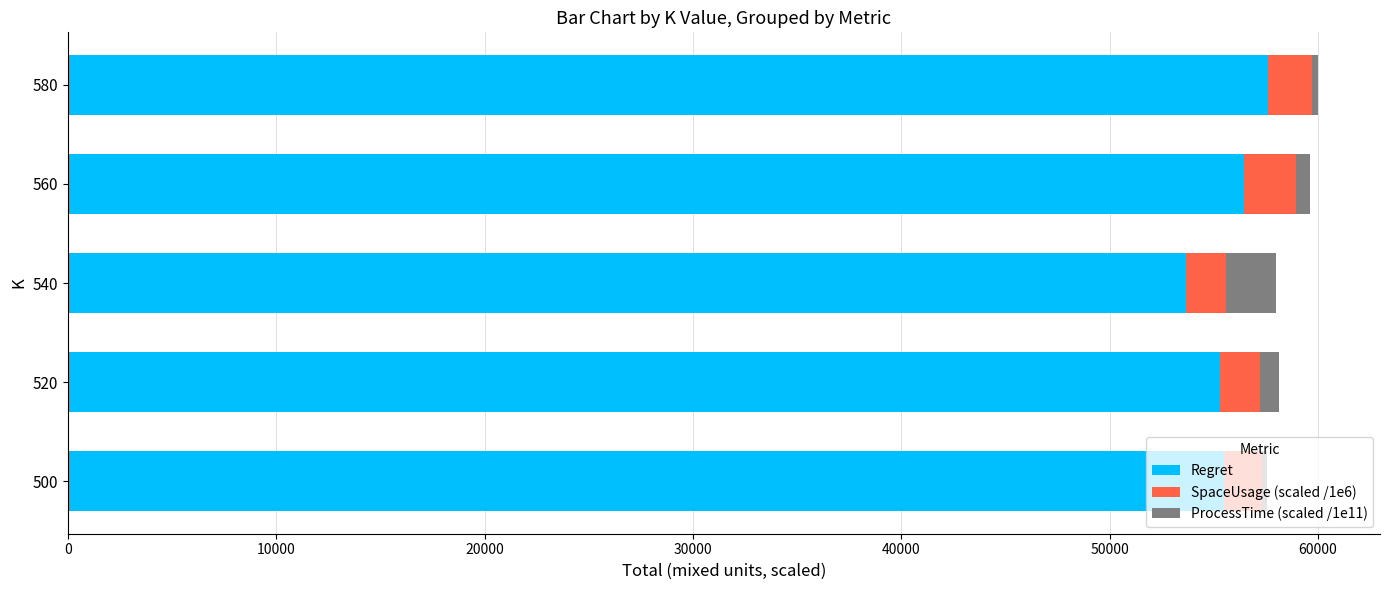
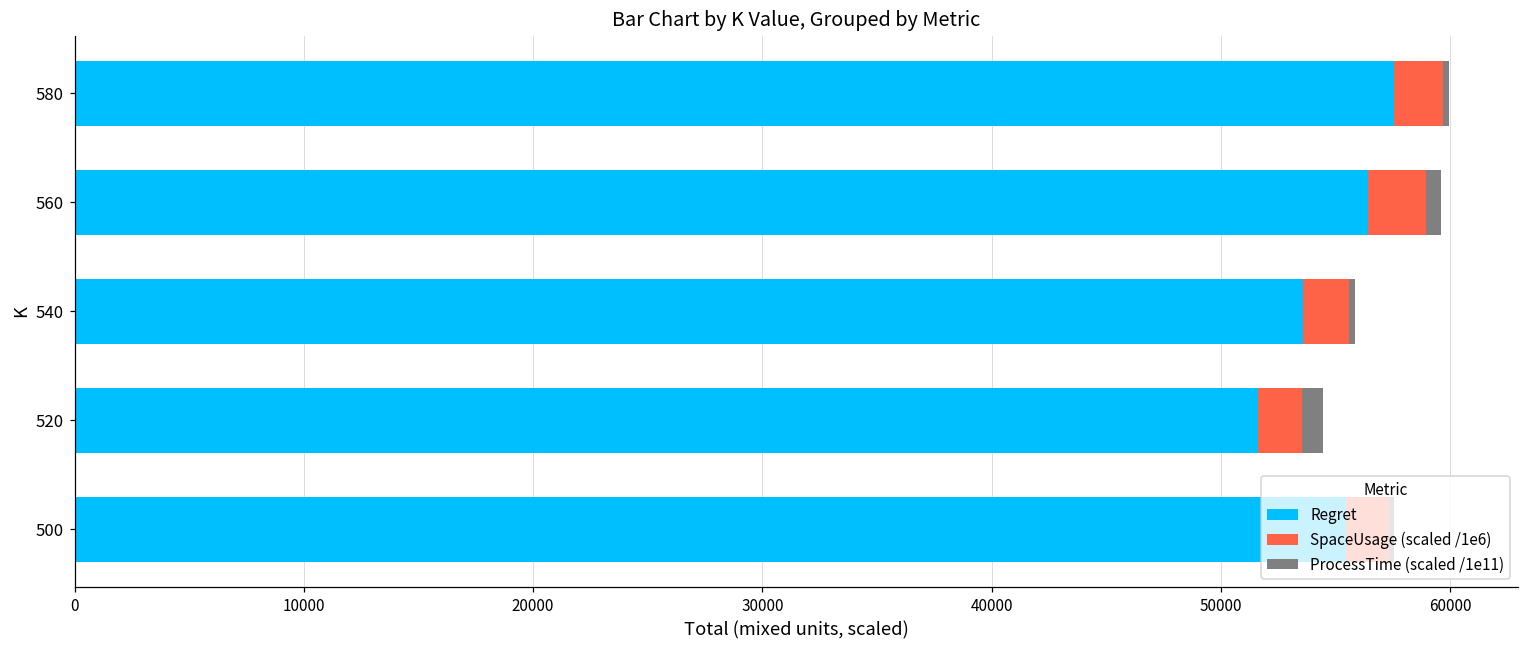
  {
    "Regret": {
      "580": 57600,
      "560": 56400,
      "540": 53600,
-     "520": 55300
+     "520": 51600
    },
    "SpaceUsage (scaled /1e6)": {
      "580": 2100,
      "560": 2500,
      "540": 2000,
      "520": 1900
    },
    "ProcessTime (scaled /1e11)": {
      "580": 300,
      "560": 700,
-     "540": 2400,
+     "540": 300,
      "520": 900
    }
  }
